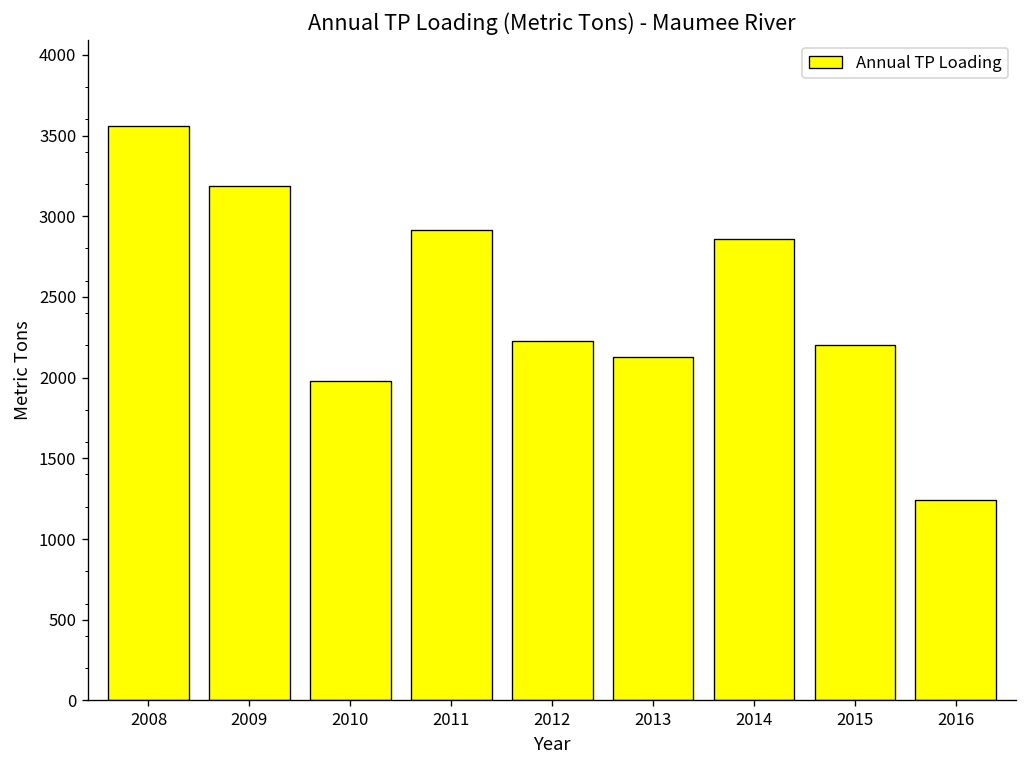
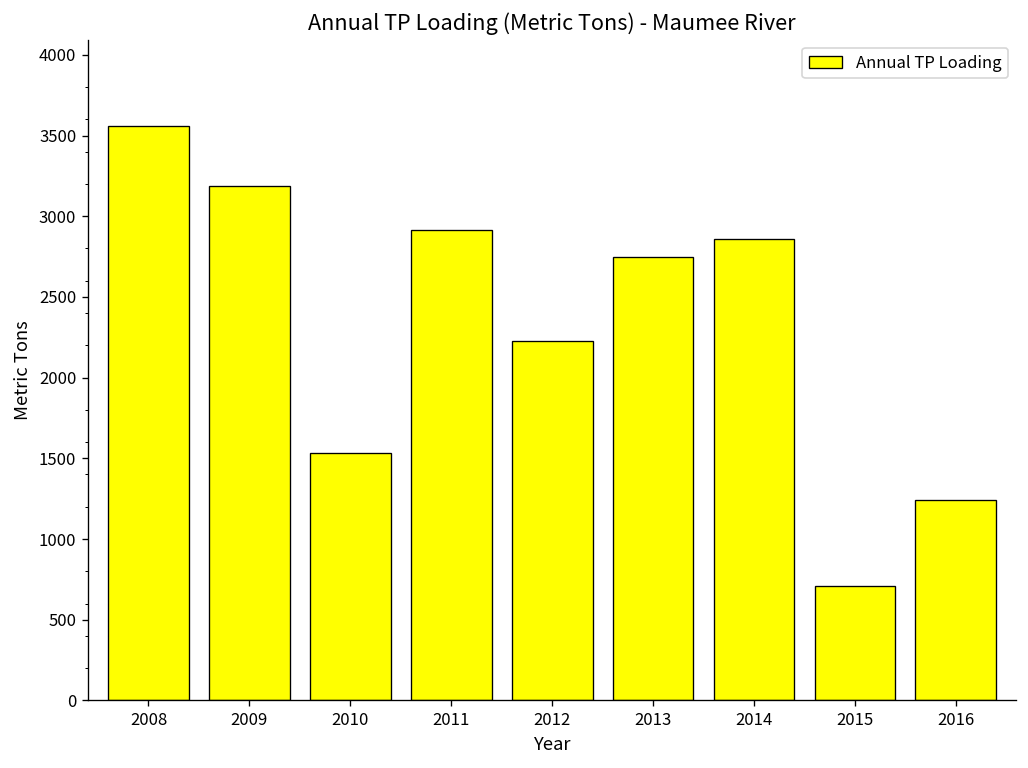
  {
    "2008": 3560,
    "2009": 3190,
-   "2010": 1980,
+   "2010": 1530,
    "2011": 2920,
    "2012": 2230,
-   "2013": 2130,
+   "2013": 2750,
    "2014": 2860,
-   "2015": 2200,
+   "2015": 710,
    "2016": 1240
  }
